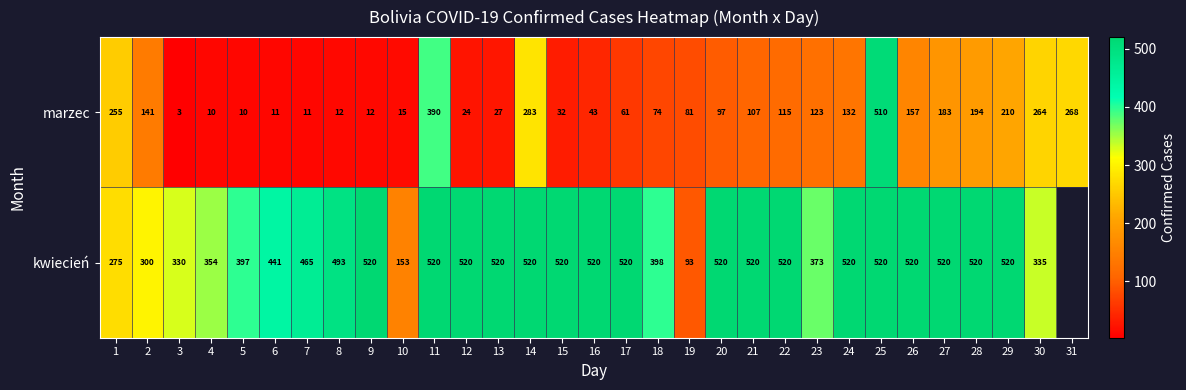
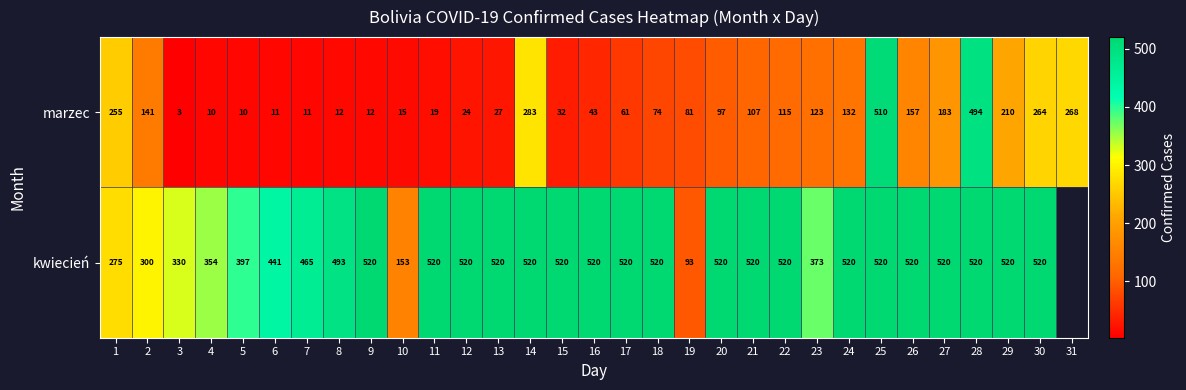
  {
    "marzec": {
      "1": 255,
      "2": 141,
      "3": 3,
      "4": 10,
      "5": 10,
      "6": 11,
      "7": 11,
      "8": 12,
      "9": 12,
      "10": 15,
-     "11": 390,
+     "11": 19,
      "12": 24,
      "13": 27,
      "14": 283,
      "15": 32,
      "16": 43,
      "17": 61,
      "18": 74,
      "19": 81,
      "20": 97,
      "21": 107,
      "22": 115,
      "23": 123,
      "24": 132,
      "25": 510,
      "26": 157,
      "27": 183,
-     "28": 194,
+     "28": 494,
      "29": 210,
      "30": 264,
      "31": 268
    },
    "kwiecień": {
      "1": 275,
      "2": 300,
      "3": 330,
      "4": 354,
      "5": 397,
      "6": 441,
      "7": 465,
      "8": 493,
      "9": 520,
      "10": 153,
      "11": 520,
      "12": 520,
      "13": 520,
      "14": 520,
      "15": 520,
      "16": 520,
      "17": 520,
-     "18": 398,
+     "18": 520,
      "19": 93,
      "20": 520,
      "21": 520,
      "22": 520,
      "23": 373,
      "24": 520,
      "25": 520,
      "26": 520,
      "27": 520,
      "28": 520,
      "29": 520,
-     "30": 335
+     "30": 520
    }
  }
